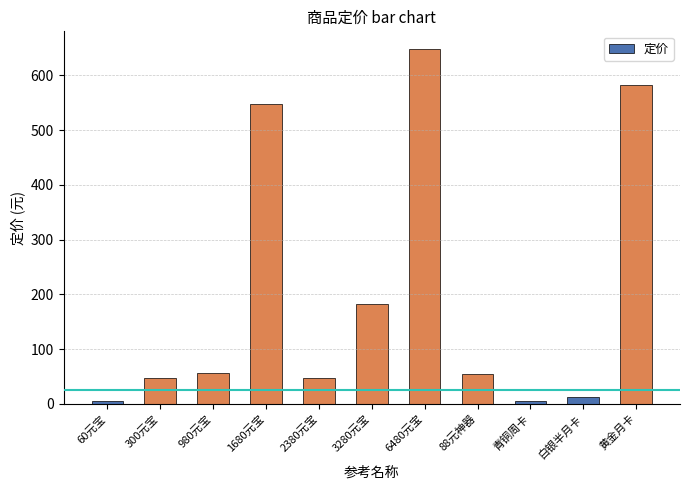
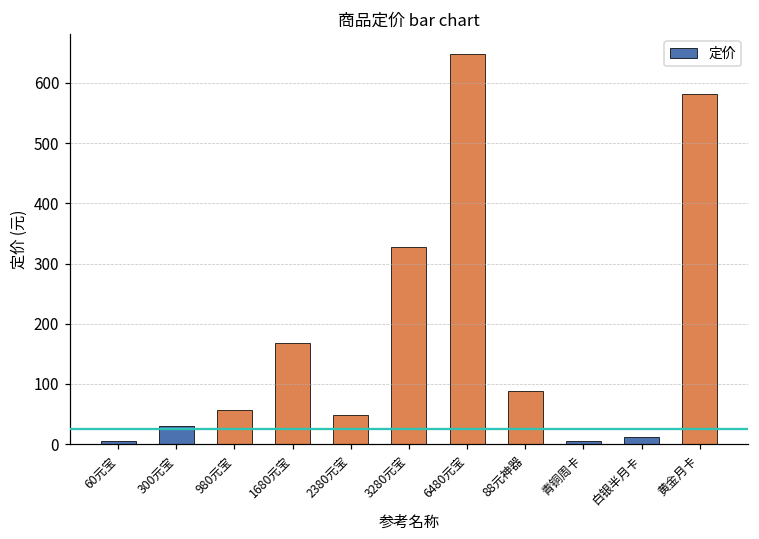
  {
    "60元宝": 10,
-   "300元宝": 50,
+   "300元宝": 30,
    "980元宝": 60,
-   "1680元宝": 550,
+   "1680元宝": 170,
    "2380元宝": 50,
-   "3280元宝": 180,
+   "3280元宝": 330,
    "6480元宝": 650,
-   "88元神器": 60,
+   "88元神器": 90,
    "青铜周卡": 10,
    "白银半月卡": 10,
    "黄金月卡": 580
  }
